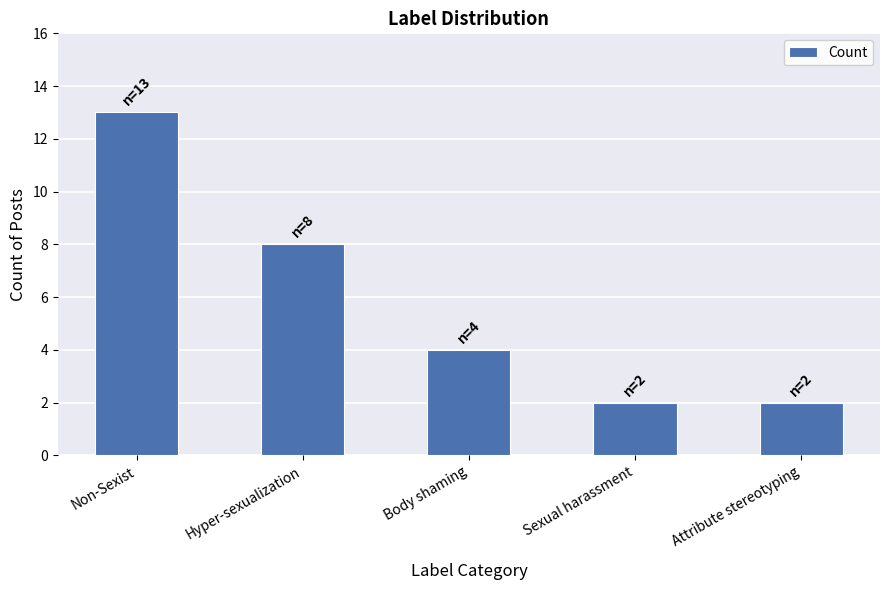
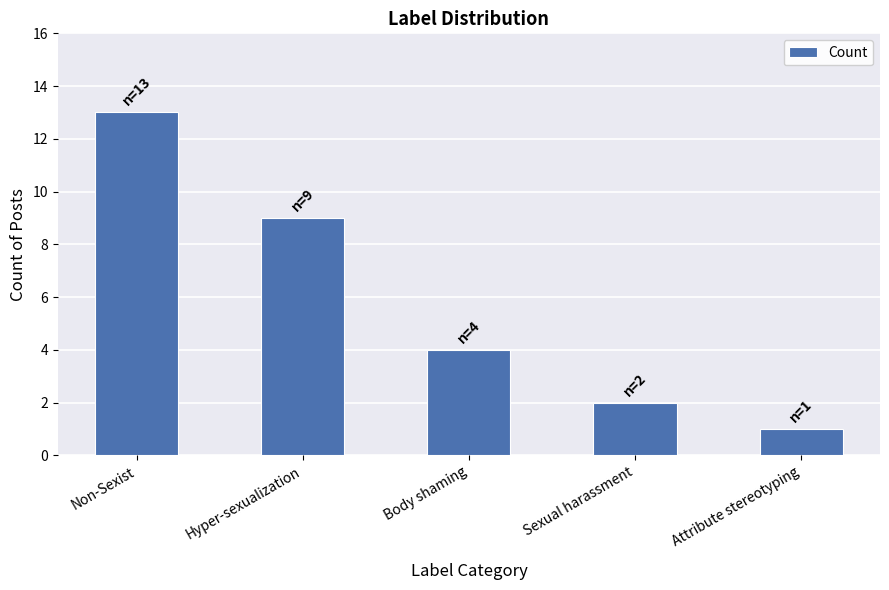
  {
    "Non-Sexist": 13,
-   "Hyper-sexualization": 8,
+   "Hyper-sexualization": 9,
    "Body shaming": 4,
    "Sexual harassment": 2,
-   "Attribute stereotyping": 2
+   "Attribute stereotyping": 1
  }
